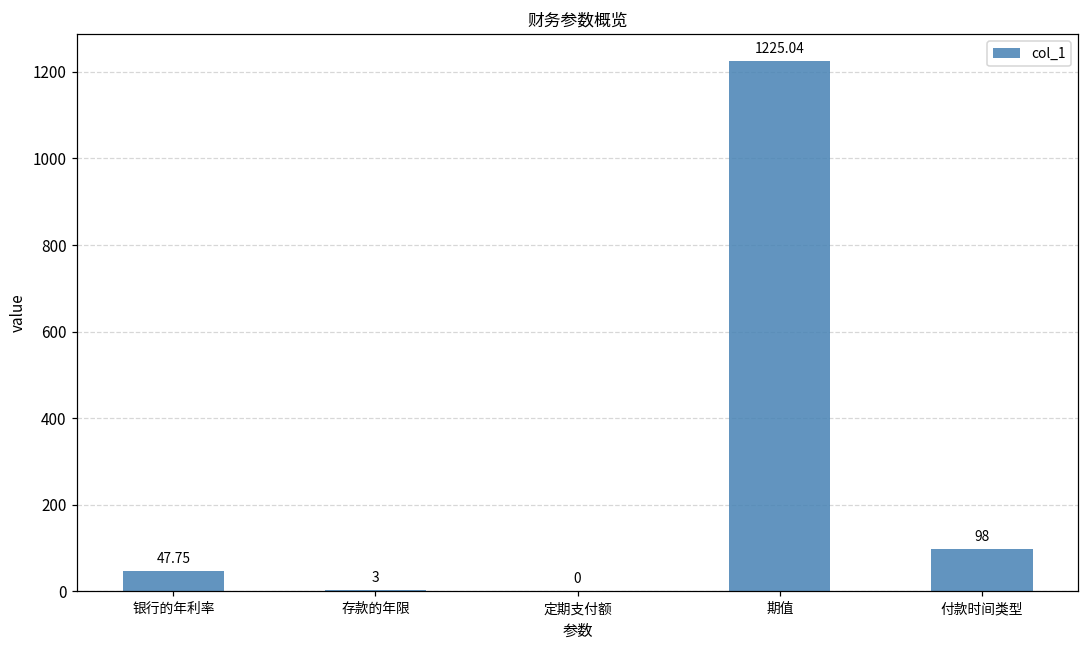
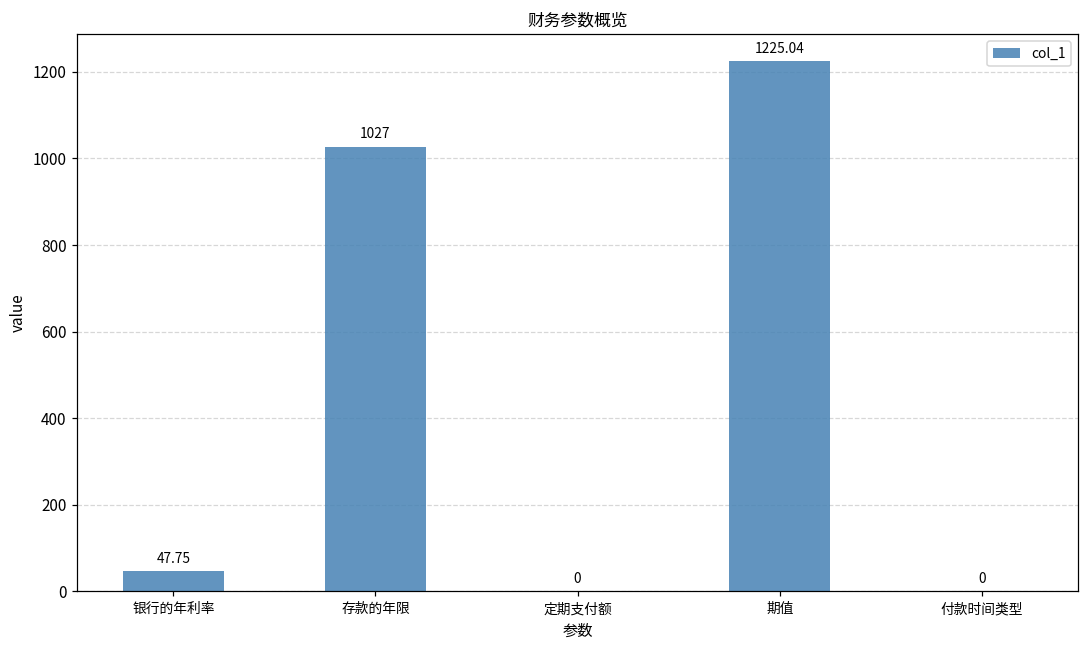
  {
    "银行的年利率": 47.75,
-   "存款的年限": 3,
+   "存款的年限": 1027,
    "定期支付额": 0,
    "期值": 1225.04,
-   "付款时间类型": 98
+   "付款时间类型": 0
  }
